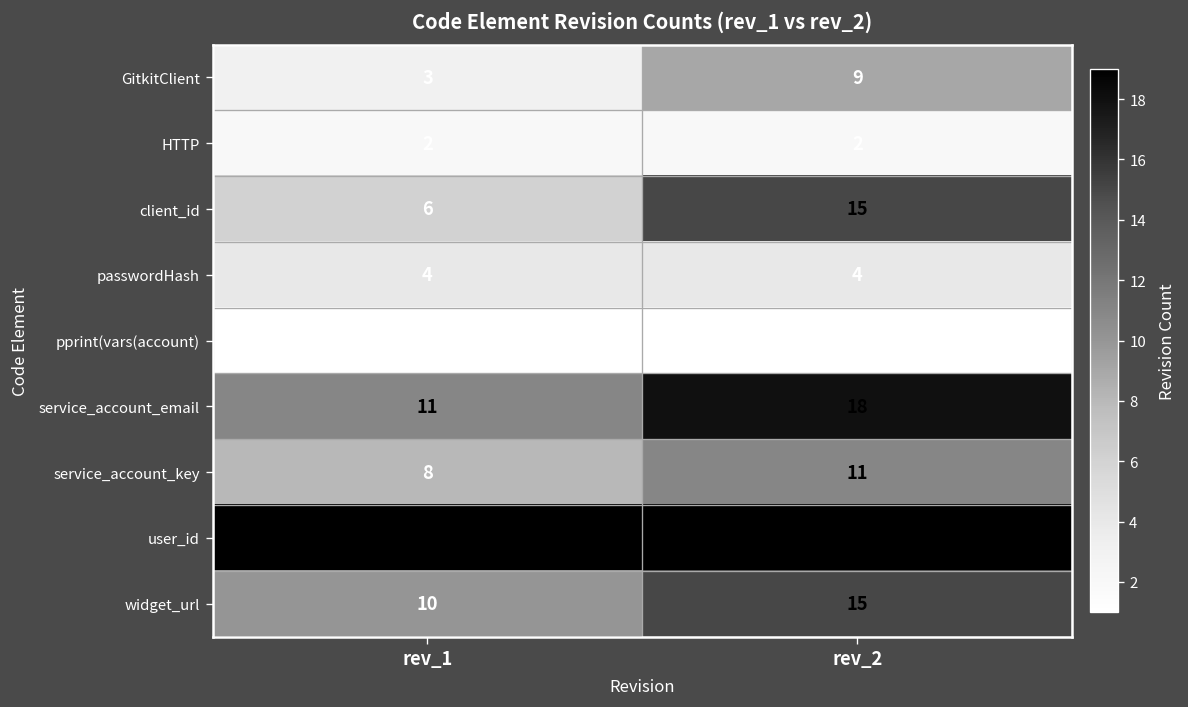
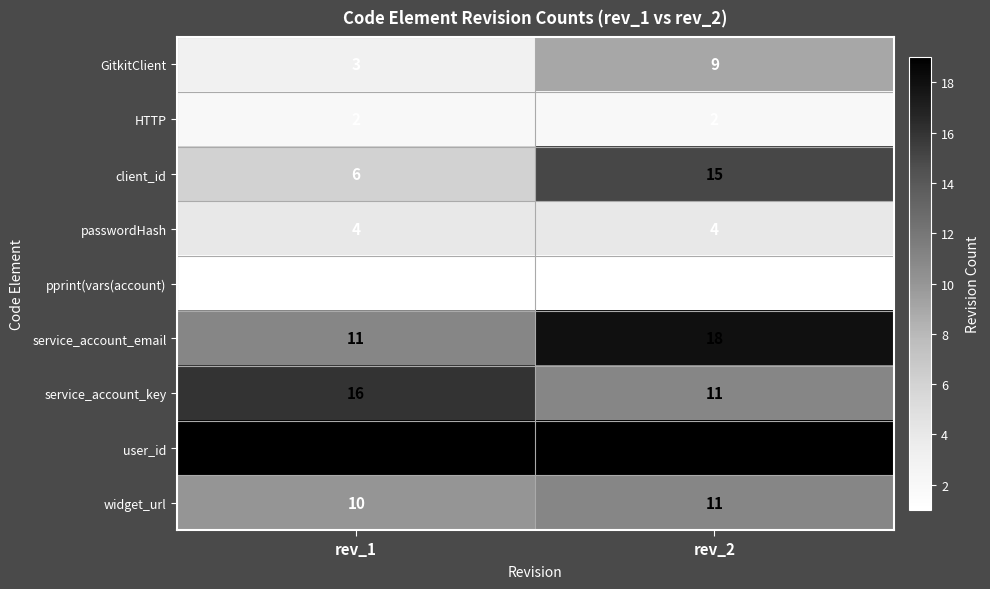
  {
    "GitkitClient": {
      "rev_2": 9
    },
    "client_id": {
      "rev_2": 15
    },
    "service_account_email": {
      "rev_1": 11
    },
    "service_account_key": {
-     "rev_1": 8,
+     "rev_1": 16,
      "rev_2": 11
    },
    "widget_url": {
      "rev_1": 10,
-     "rev_2": 15
+     "rev_2": 11
    }
  }
